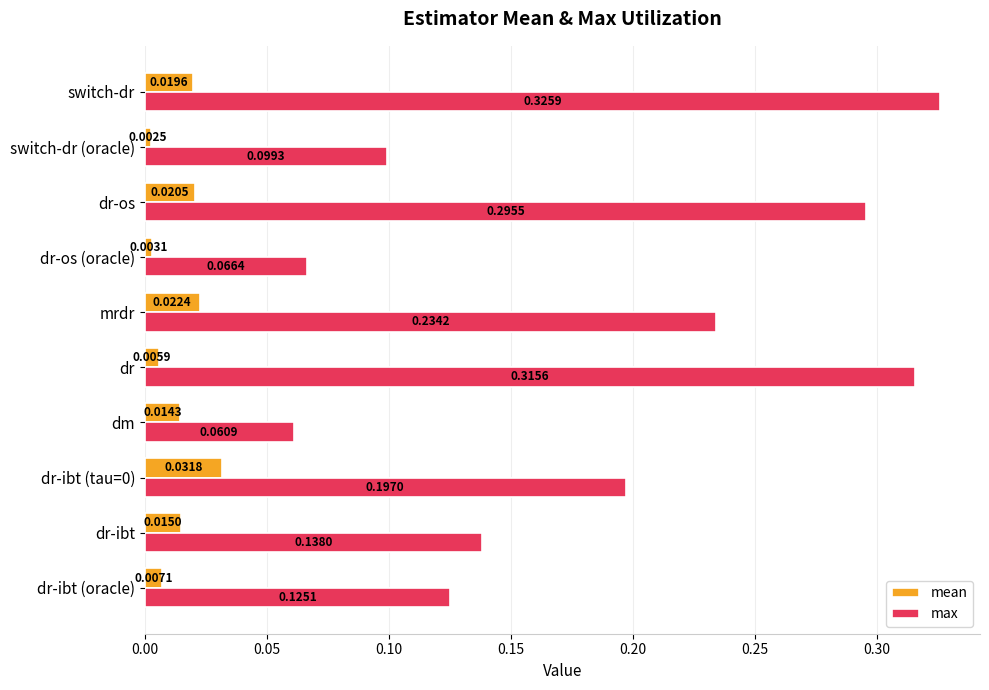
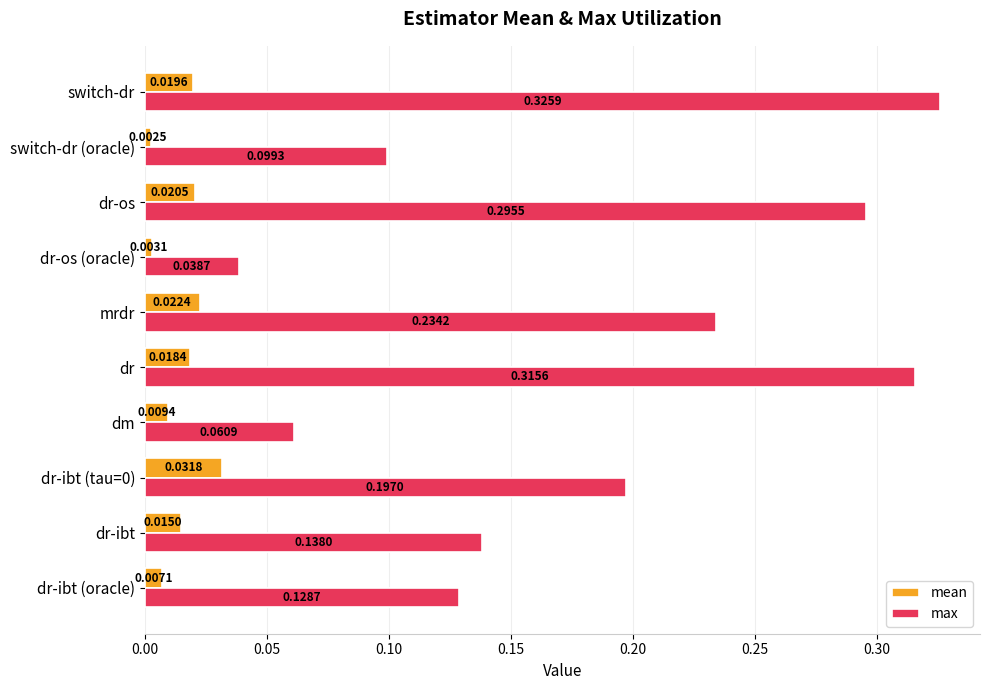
  {
    "mean": {
      "switch-dr": 0.0196,
      "switch-dr (oracle)": 0.0025,
      "dr-os": 0.0205,
      "dr-os (oracle)": 0.0031,
      "mrdr": 0.0224,
-     "dr": 0.0059,
-     "dm": 0.0143,
+     "dr": 0.0184,
+     "dm": 0.0094,
      "dr-ibt (tau=0)": 0.0318,
      "dr-ibt": 0.0150,
      "dr-ibt (oracle)": 0.0071
    },
    "max": {
      "switch-dr": 0.3259,
      "switch-dr (oracle)": 0.0993,
      "dr-os": 0.2955,
-     "dr-os (oracle)": 0.0664,
+     "dr-os (oracle)": 0.0387,
      "mrdr": 0.2342,
      "dr": 0.3156,
      "dm": 0.0609,
      "dr-ibt (tau=0)": 0.1970,
      "dr-ibt": 0.1380,
-     "dr-ibt (oracle)": 0.1251
+     "dr-ibt (oracle)": 0.1287
    }
  }
